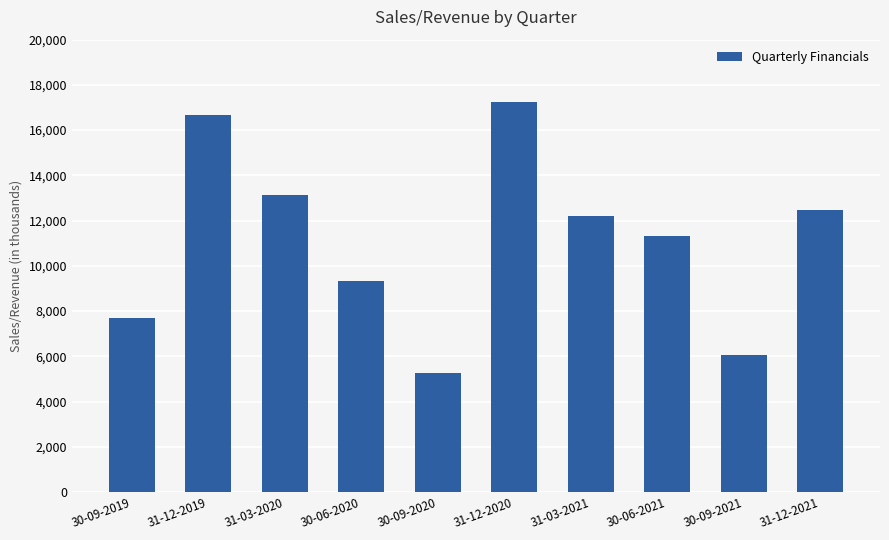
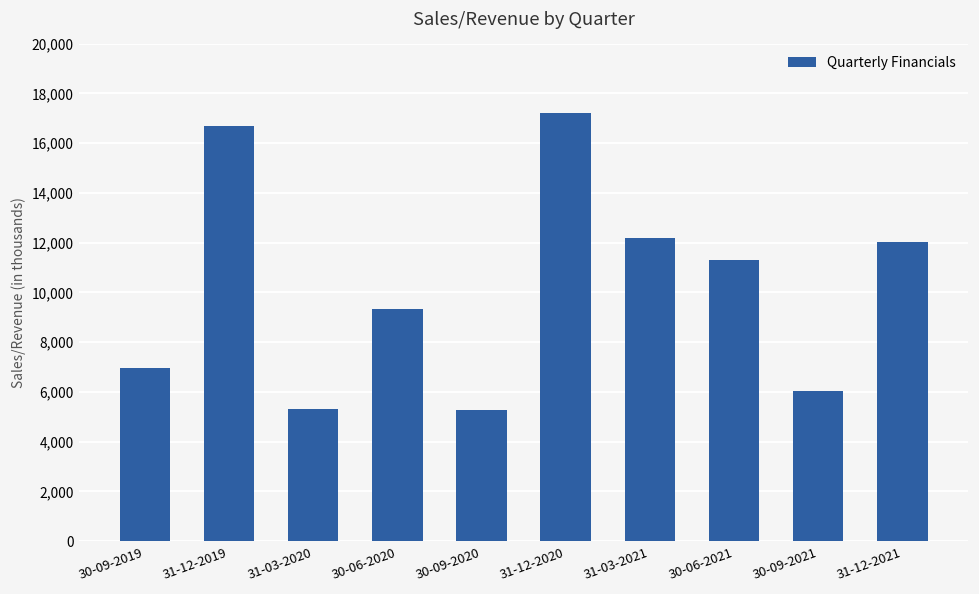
  {
-   "30-09-2019": "7,700",
+   "30-09-2019": "7,000",
    "31-12-2019": "16,700",
-   "31-03-2020": "13,100",
+   "31-03-2020": "5,300",
    "30-06-2020": "9,300",
    "30-09-2020": "5,300",
    "31-12-2020": "17,200",
    "31-03-2021": "12,200",
    "30-06-2021": "11,300",
    "30-09-2021": "6,100",
-   "31-12-2021": "12,500"
+   "31-12-2021": "12,000"
  }
